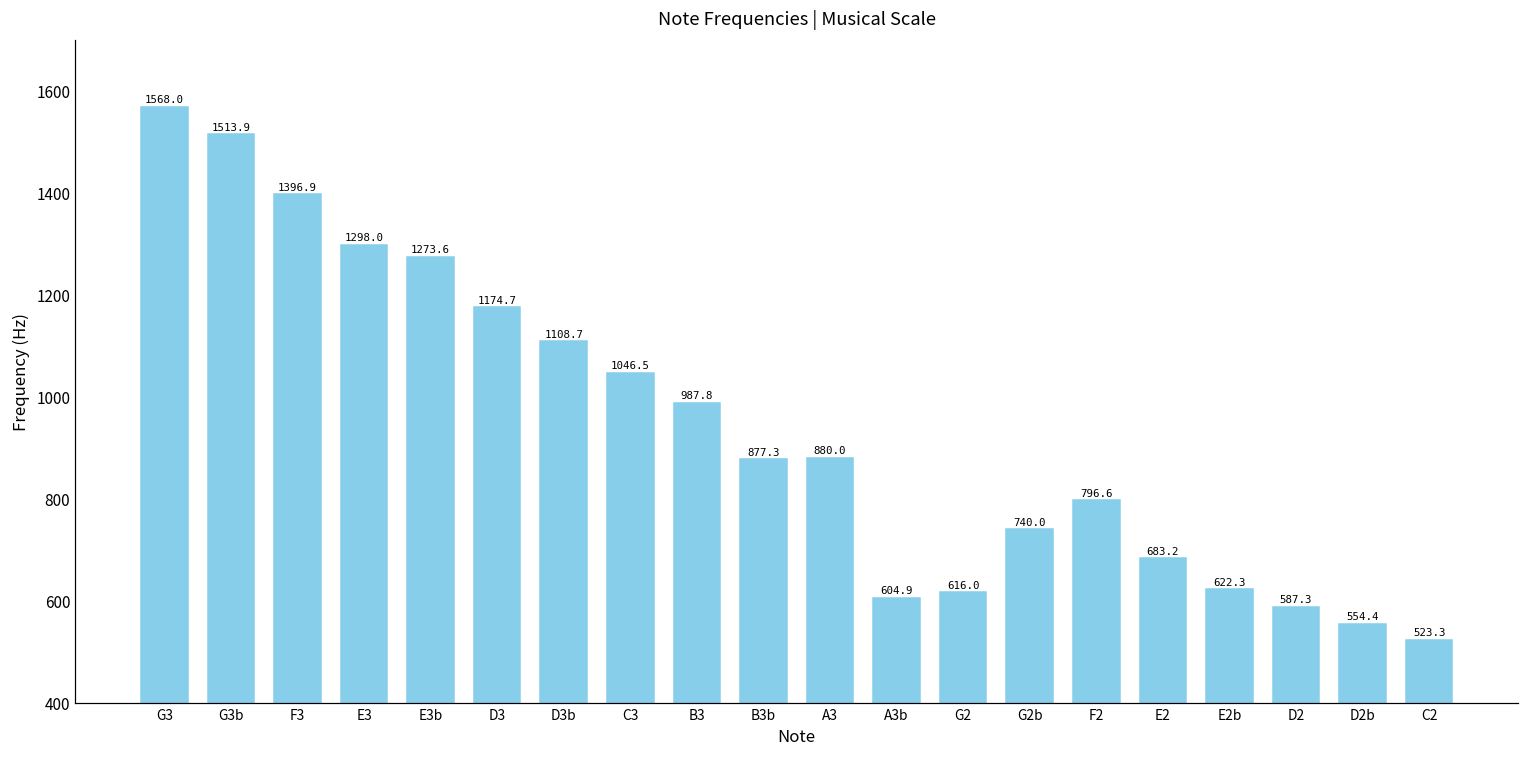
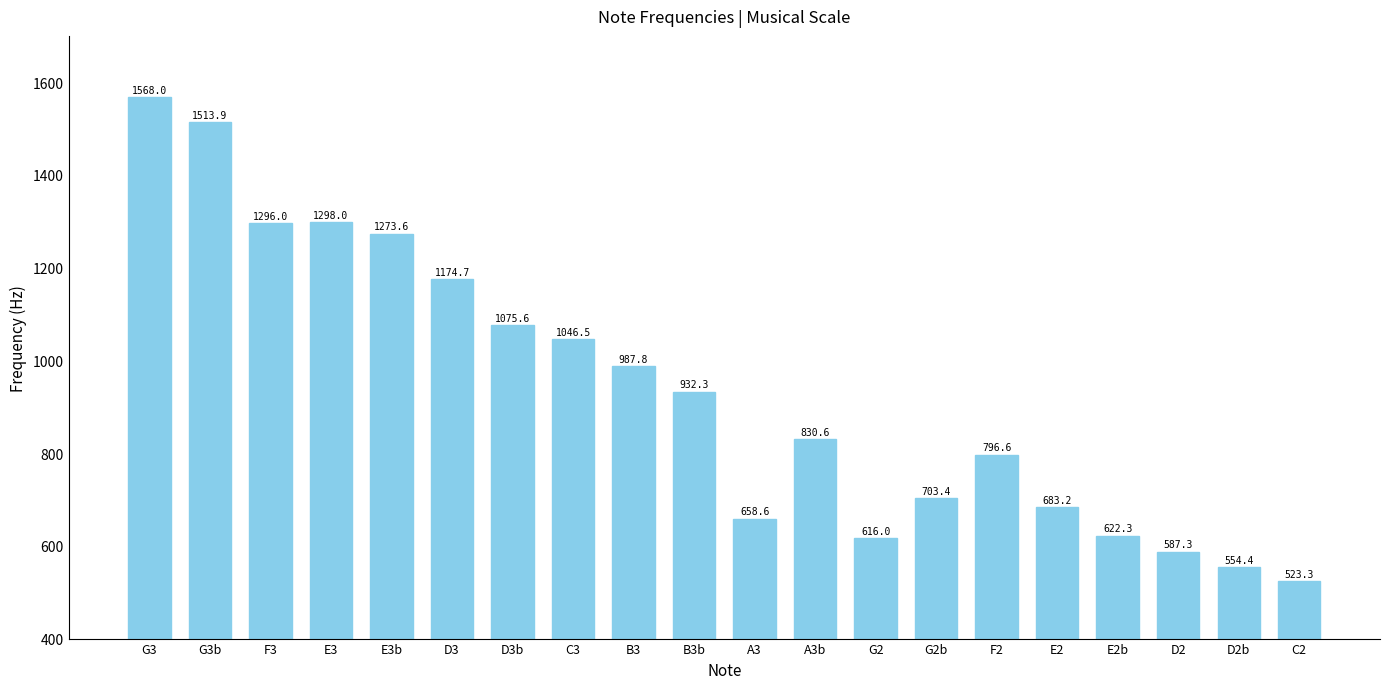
  {
    "G3": 1568.0,
    "G3b": 1513.9,
-   "F3": 1396.9,
+   "F3": 1296.0,
    "E3": 1298.0,
    "E3b": 1273.6,
    "D3": 1174.7,
-   "D3b": 1108.7,
+   "D3b": 1075.6,
    "C3": 1046.5,
    "B3": 987.8,
-   "B3b": 877.3,
-   "A3": 880.0,
-   "A3b": 604.9,
+   "B3b": 932.3,
+   "A3": 658.6,
+   "A3b": 830.6,
    "G2": 616.0,
-   "G2b": 740.0,
+   "G2b": 703.4,
    "F2": 796.6,
    "E2": 683.2,
    "E2b": 622.3,
    "D2": 587.3,
    "D2b": 554.4,
    "C2": 523.3
  }
